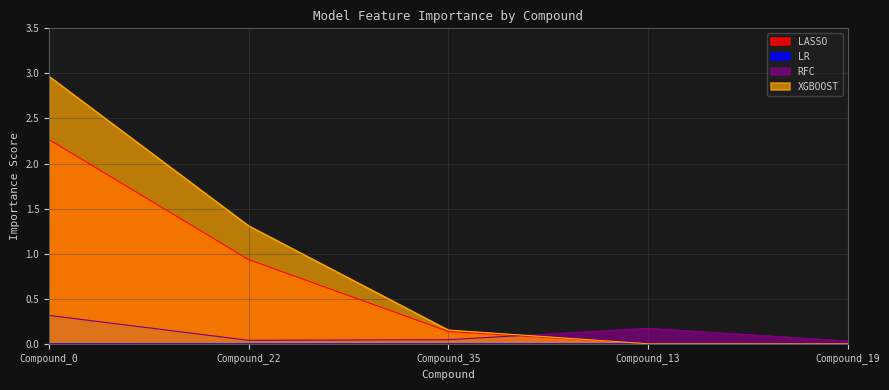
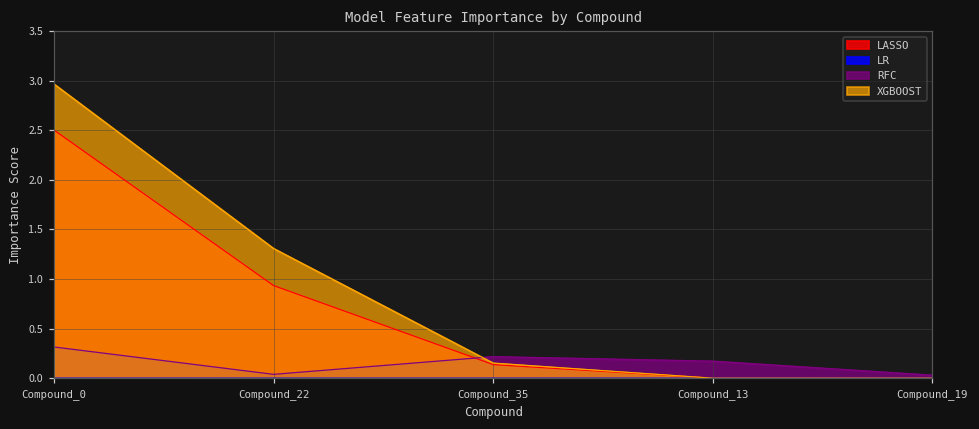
  {
    "LASSO": {
-     "Compound_0": 2.3,
+     "Compound_0": 2.5,
      "Compound_22": 0.9
    },
    "LR": {
      "Compound_0": 0.0,
      "Compound_22": 0.0,
      "Compound_35": 0.0
    },
    "RFC": {
      "Compound_0": 0.3,
      "Compound_22": 0.0,
-     "Compound_35": 0.0,
+     "Compound_35": 0.2,
      "Compound_13": 0.2,
      "Compound_19": 0.0
    },
    "XGBOOST": {
      "Compound_0": 3.0,
      "Compound_22": 1.3
    }
  }
